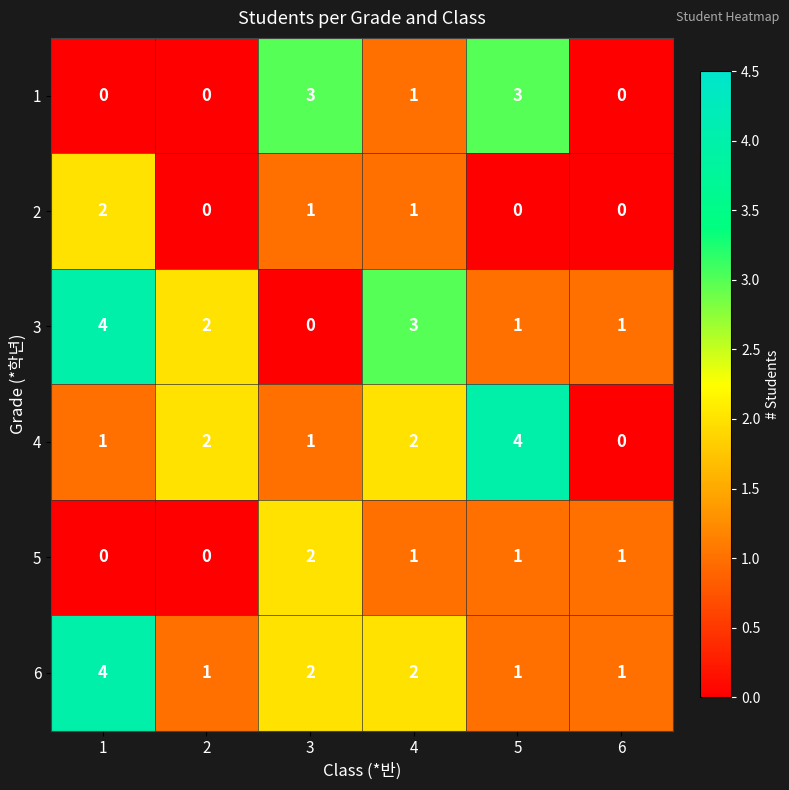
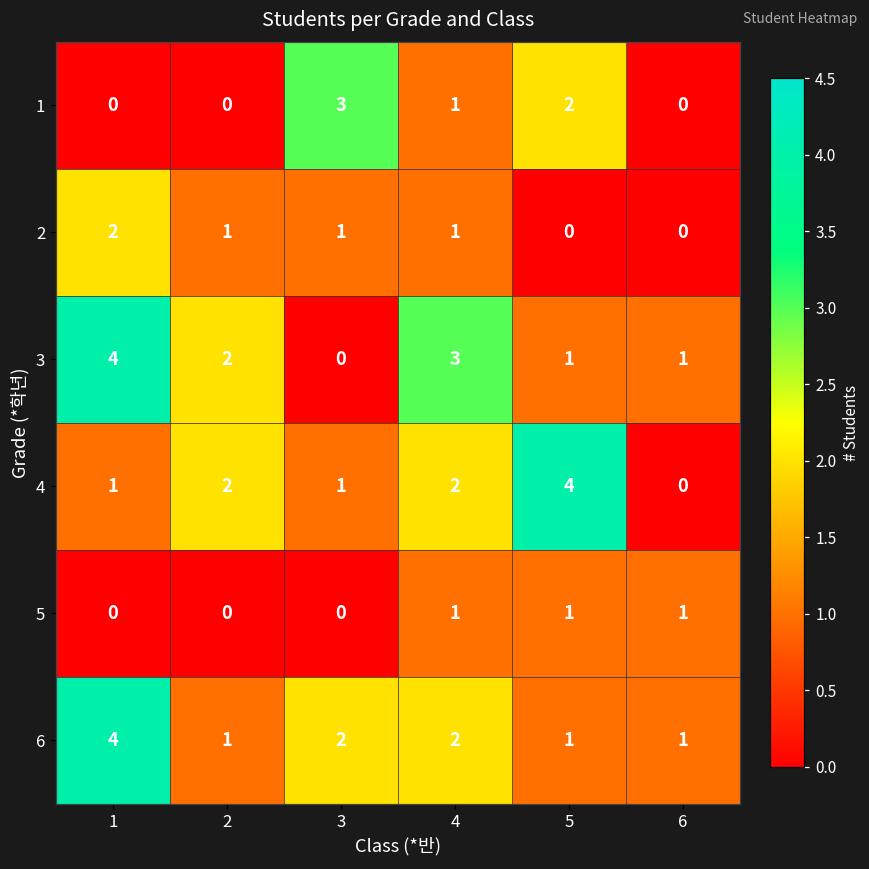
  {
    "1": {
      "1": 0,
      "2": 0,
      "3": 3,
      "4": 1,
-     "5": 3,
+     "5": 2,
      "6": 0
    },
    "2": {
      "1": 2,
-     "2": 0,
+     "2": 1,
      "3": 1,
      "4": 1,
      "5": 0,
      "6": 0
    },
    "3": {
      "1": 4,
      "2": 2,
      "3": 0,
      "4": 3,
      "5": 1,
      "6": 1
    },
    "4": {
      "1": 1,
      "2": 2,
      "3": 1,
      "4": 2,
      "5": 4,
      "6": 0
    },
    "5": {
      "1": 0,
      "2": 0,
-     "3": 2,
+     "3": 0,
      "4": 1,
      "5": 1,
      "6": 1
    },
    "6": {
      "1": 4,
      "2": 1,
      "3": 2,
      "4": 2,
      "5": 1,
      "6": 1
    }
  }
